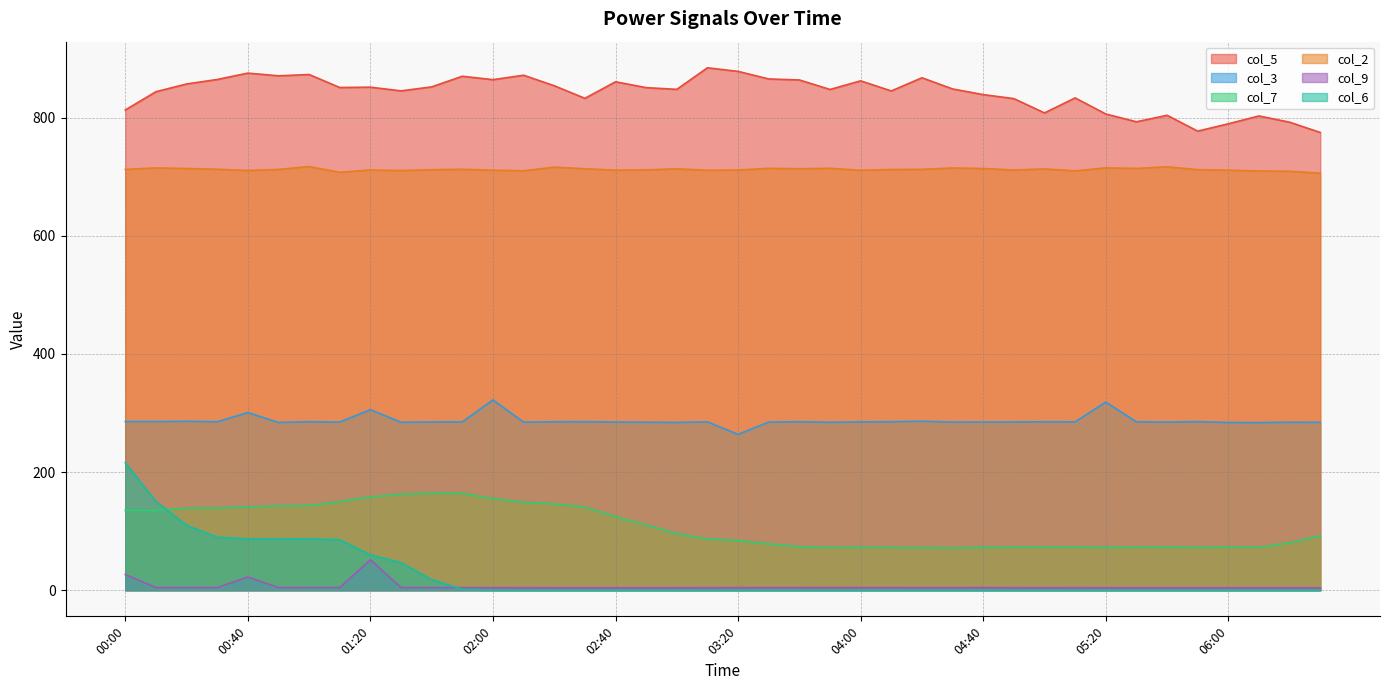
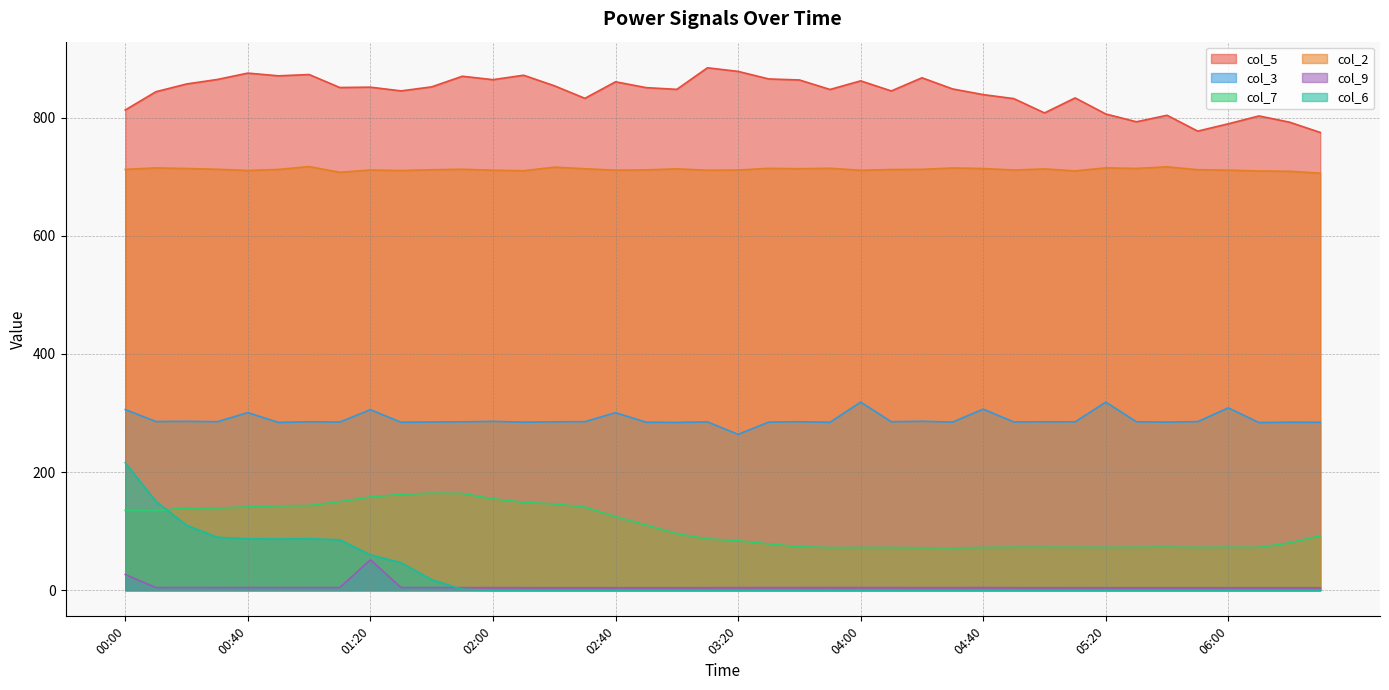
  {
    "col_3": {
-     "00:00": 290,
+     "00:00": 310,
      "00:40": 300,
      "01:20": 310,
-     "02:00": 320,
-     "02:40": 280,
+     "02:00": 290,
+     "02:40": 300,
      "03:20": 260,
-     "04:00": 280,
-     "04:40": 280,
+     "04:00": 320,
+     "04:40": 310,
      "05:20": 320,
-     "06:00": 280
+     "06:00": 310
    },
    "col_9": {
      "00:00": 30,
-     "00:40": 20,
+     "00:40": 0,
      "01:20": 50,
      "02:00": 0,
      "03:20": 0,
      "04:00": 0,
      "04:40": 0
    }
  }
